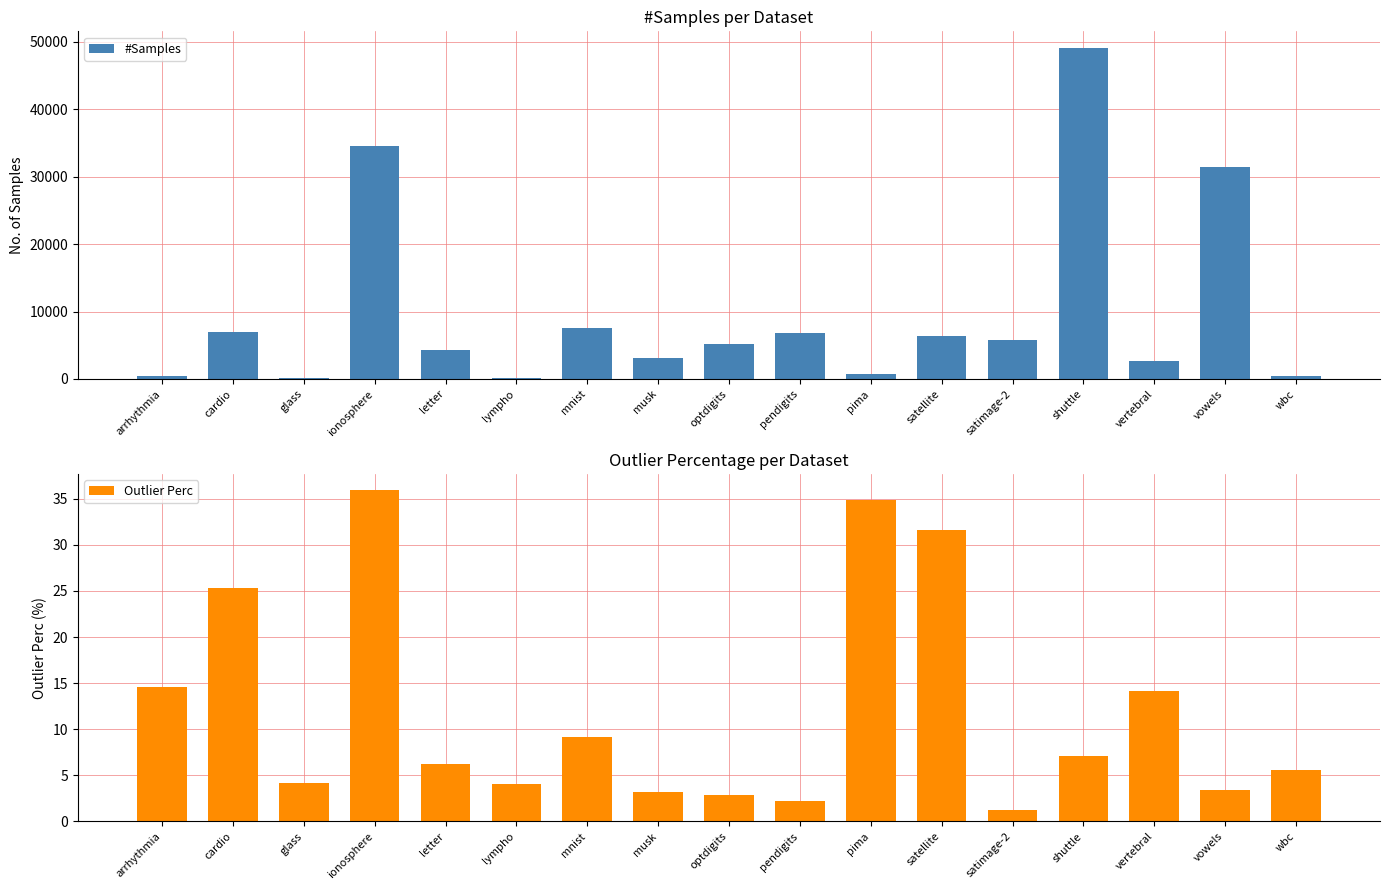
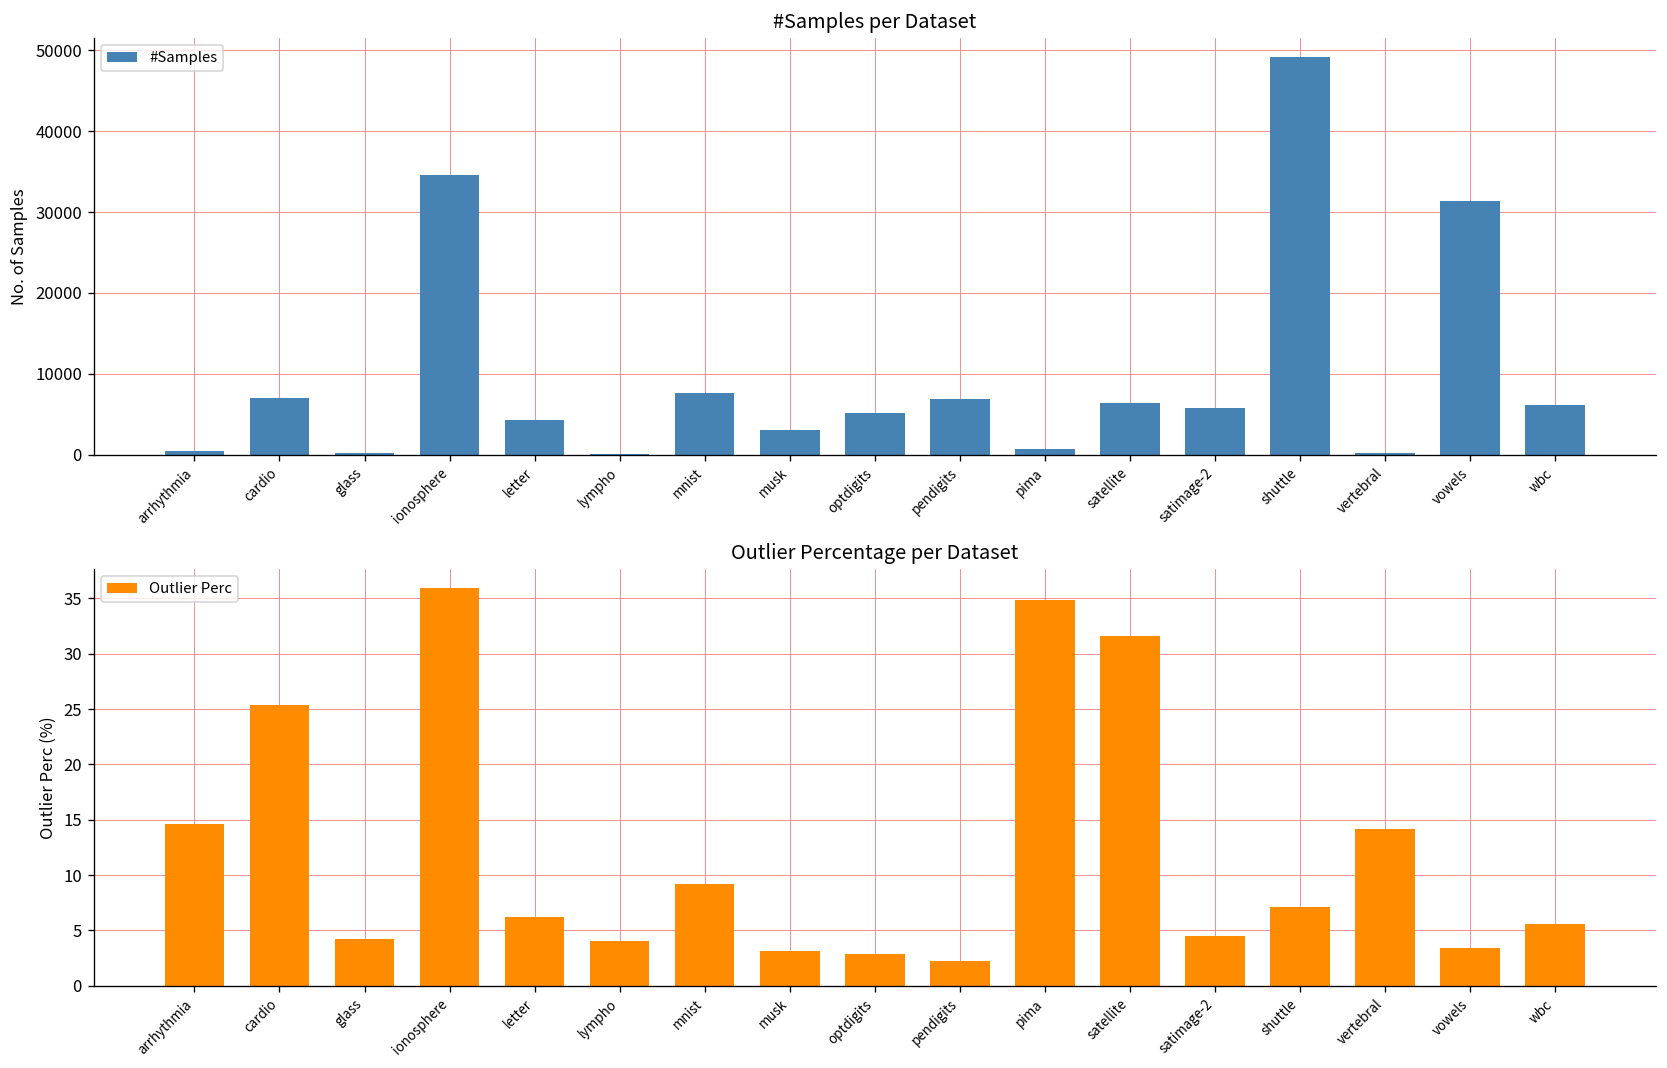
  {
    "#Samples per Dataset": {
      "arrhythmia": 0,
      "cardio": 7000,
      "ionosphere": 35000,
      "letter": 4000,
      "mnist": 8000,
      "musk": 3000,
      "optdigits": 5000,
      "pendigits": 7000,
      "pima": 1000,
      "satellite": 6000,
      "satimage-2": 6000,
      "shuttle": 49000,
-     "vertebral": 3000,
+     "vertebral": 0,
      "vowels": 31000,
-     "wbc": 0
+     "wbc": 6000
    },
    "Outlier Percentage per Dataset": {
      "arrhythmia": 15,
      "cardio": 25,
      "glass": 4,
      "ionosphere": 36,
      "letter": 6,
      "lympho": 4,
      "mnist": 9,
      "musk": 3,
      "optdigits": 3,
      "pendigits": 2,
      "pima": 35,
      "satellite": 32,
-     "satimage-2": 1,
+     "satimage-2": 5,
      "shuttle": 7,
      "vertebral": 14,
      "vowels": 3,
      "wbc": 6
    }
  }
